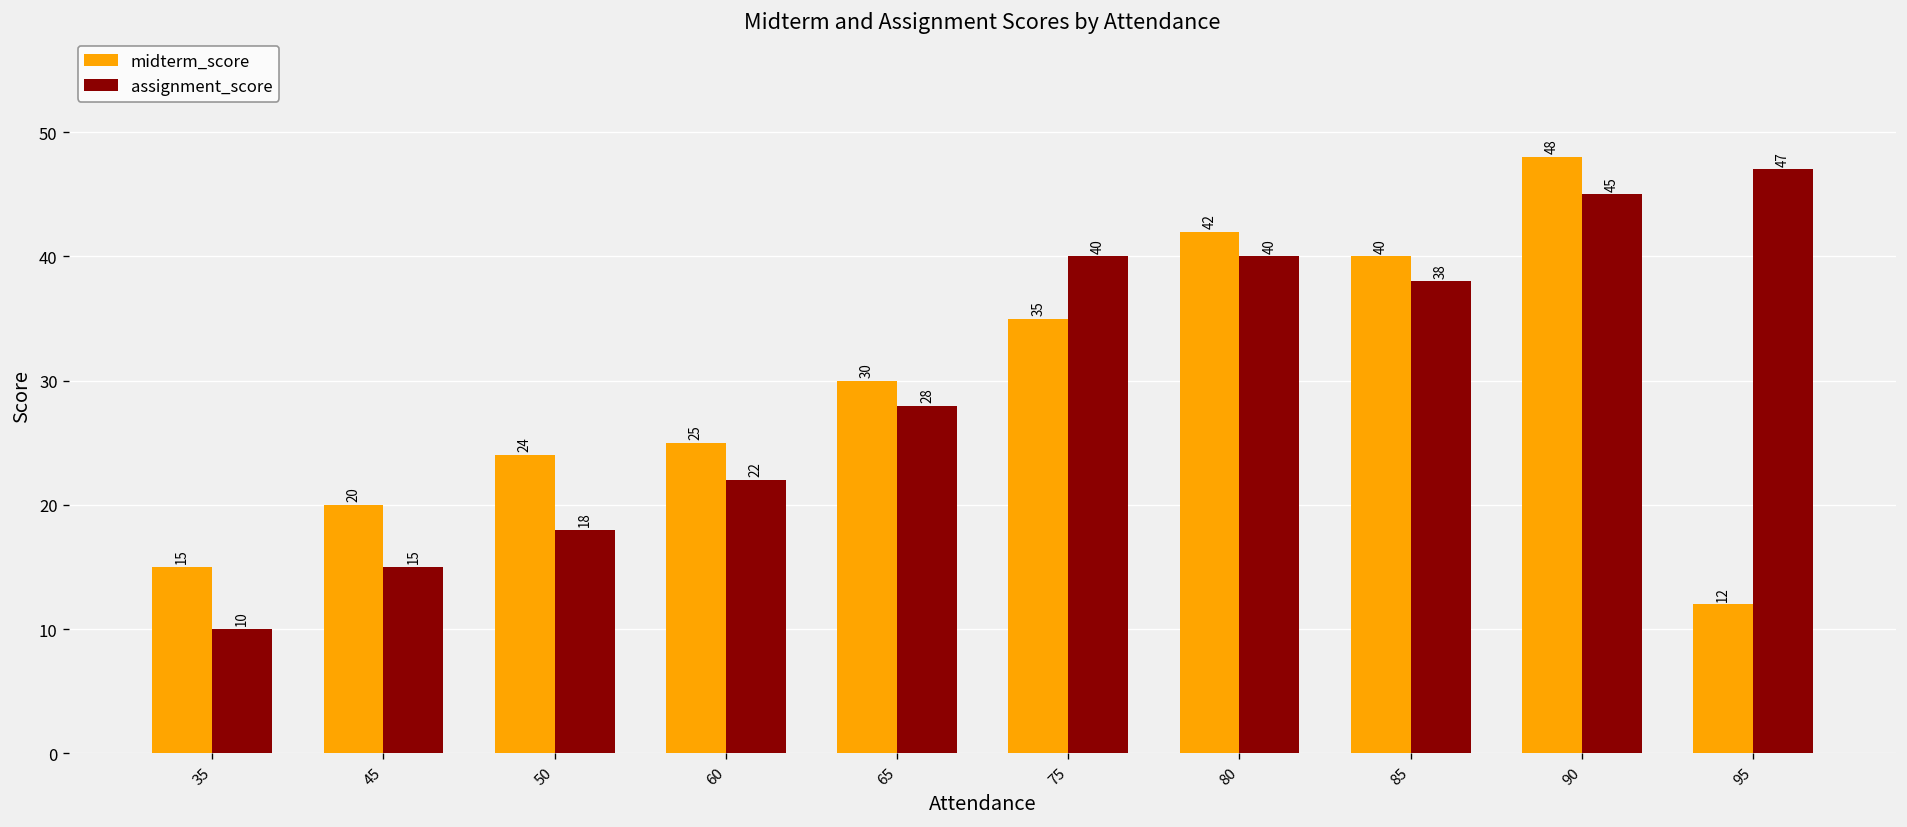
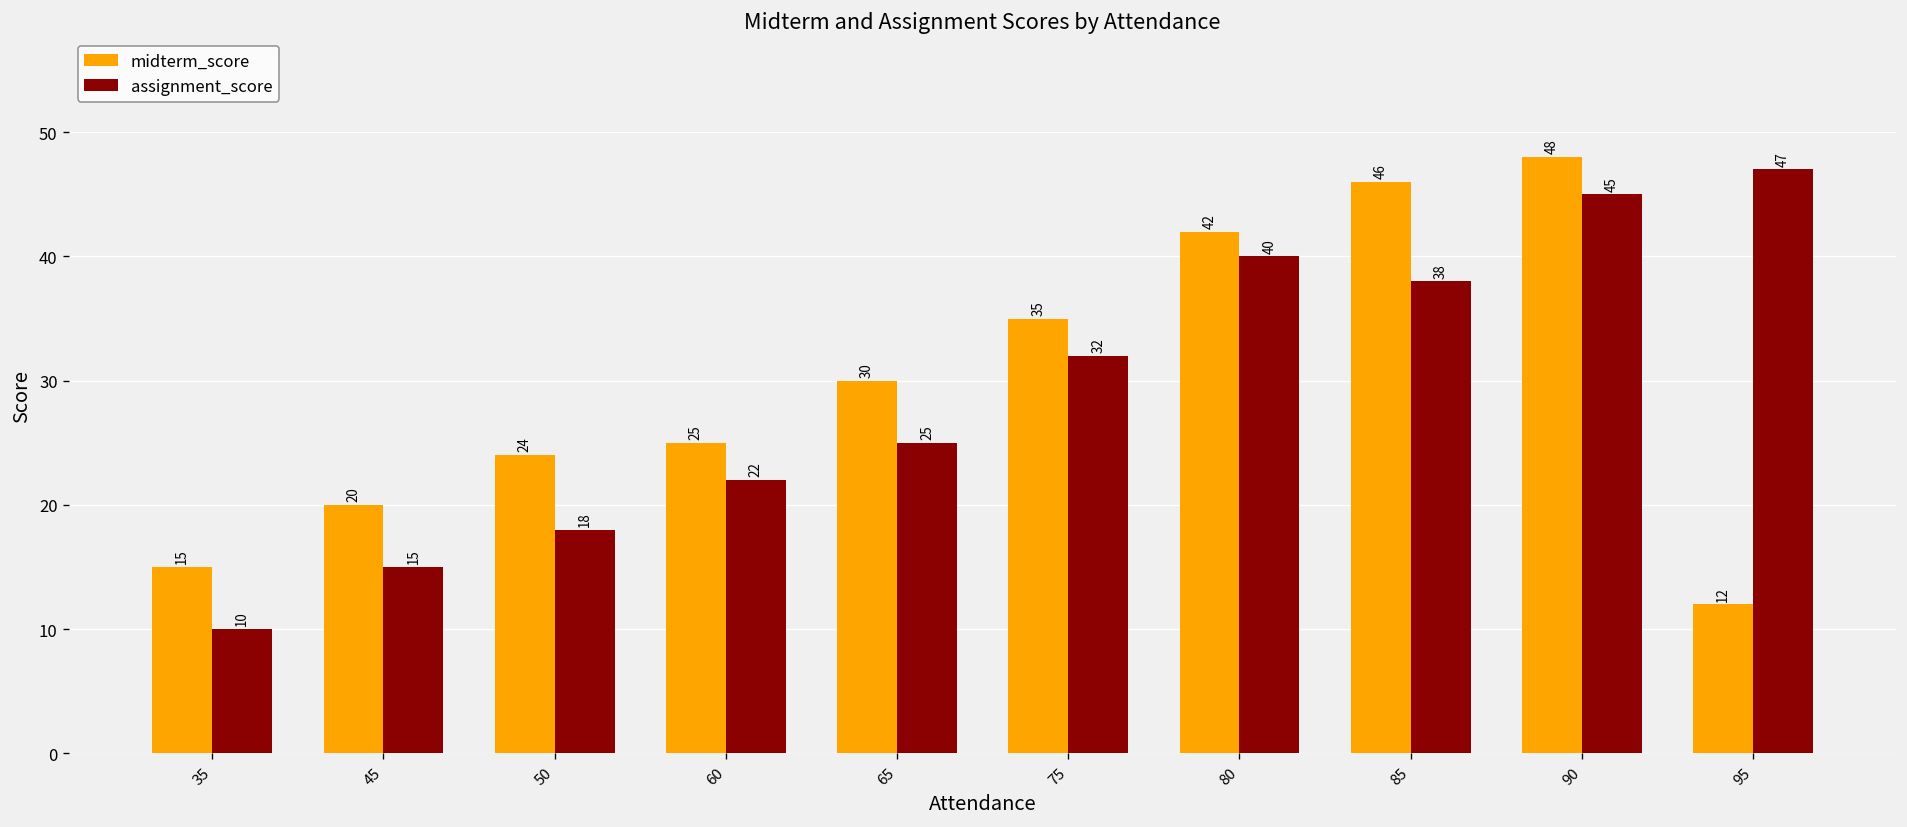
  {
    "midterm_score": {
      "35": 15,
      "45": 20,
      "50": 24,
      "60": 25,
      "65": 30,
      "75": 35,
      "80": 42,
-     "85": 40,
+     "85": 46,
      "90": 48,
      "95": 12
    },
    "assignment_score": {
      "35": 10,
      "45": 15,
      "50": 18,
      "60": 22,
-     "65": 28,
-     "75": 40,
+     "65": 25,
+     "75": 32,
      "80": 40,
      "85": 38,
      "90": 45,
      "95": 47
    }
  }
